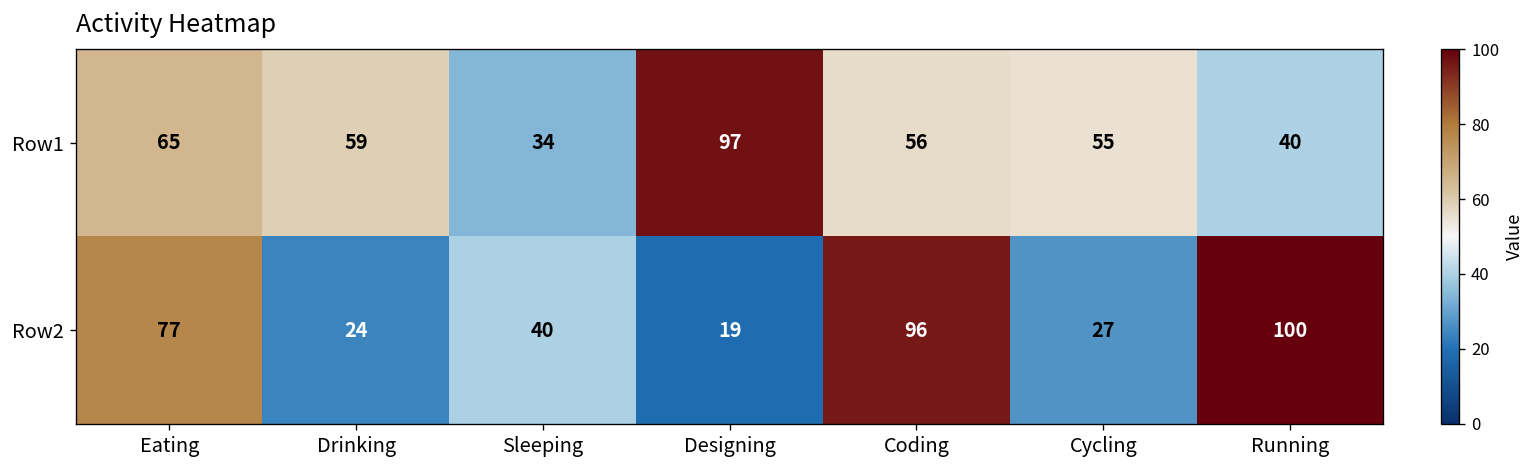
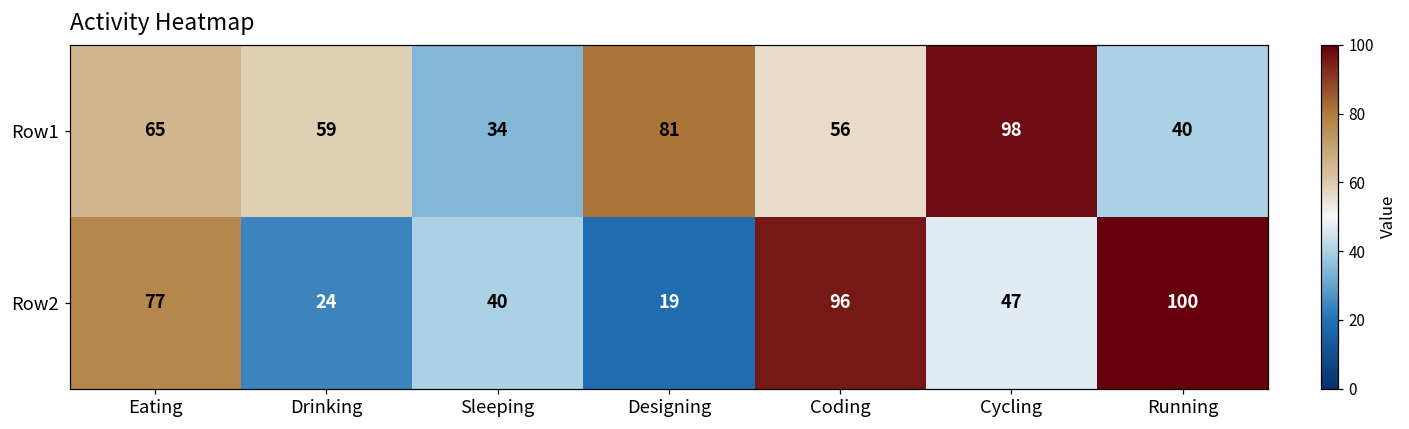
  {
    "Row1": {
      "Eating": 65,
      "Drinking": 59,
      "Sleeping": 34,
-     "Designing": 97,
+     "Designing": 81,
      "Coding": 56,
-     "Cycling": 55,
+     "Cycling": 98,
      "Running": 40
    },
    "Row2": {
      "Eating": 77,
      "Drinking": 24,
      "Sleeping": 40,
      "Designing": 19,
      "Coding": 96,
-     "Cycling": 27,
+     "Cycling": 47,
      "Running": 100
    }
  }
